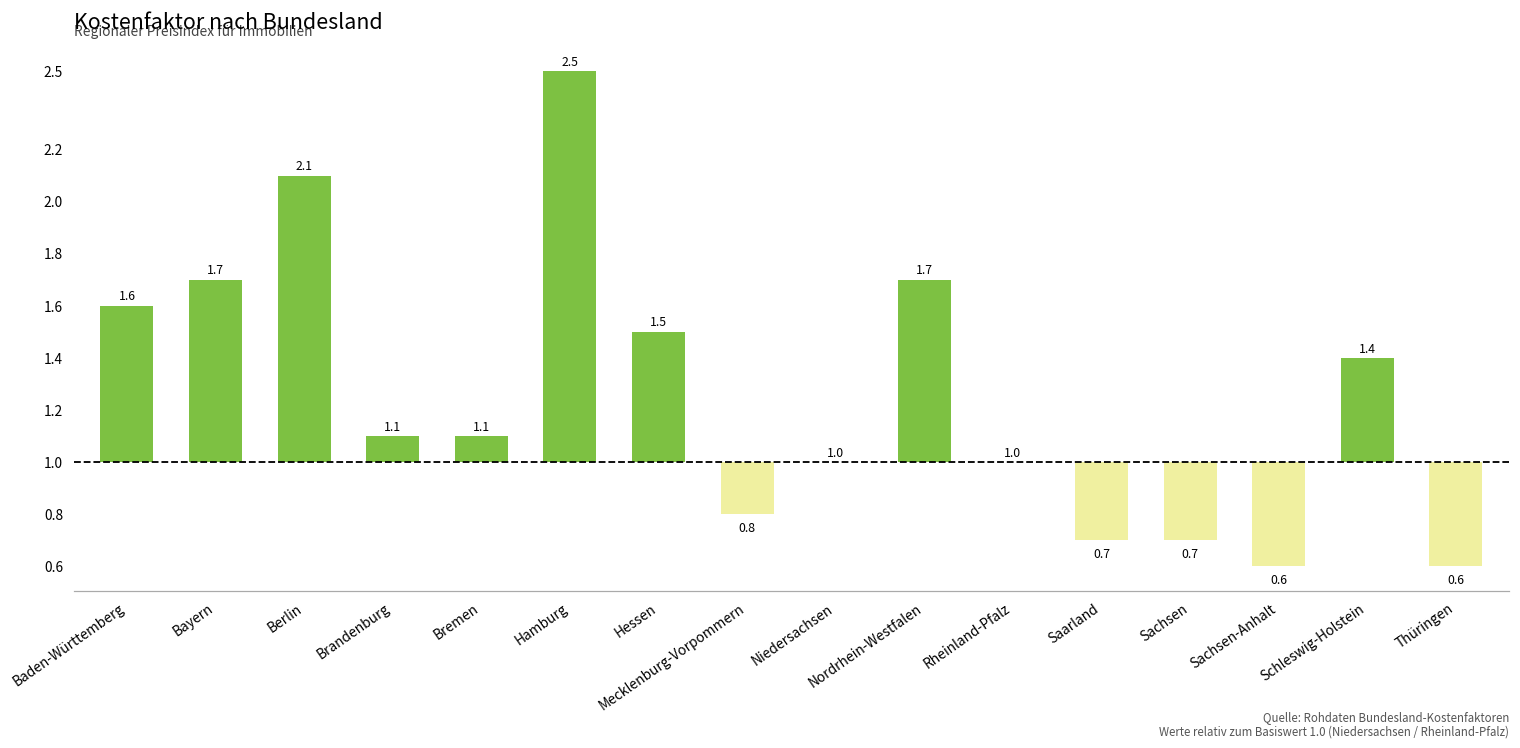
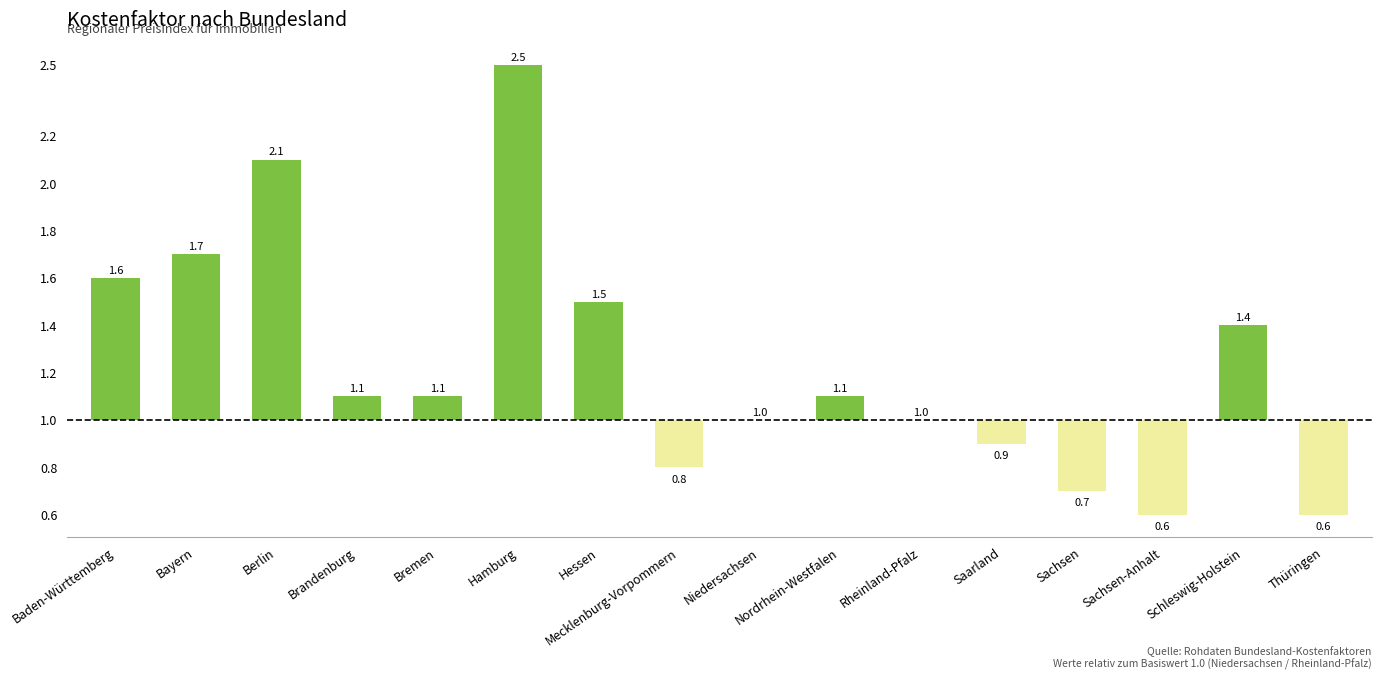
  {
-   "Nordrhein-Westfalen": 1.7,
-   "Saarland": 0.7
+   "Nordrhein-Westfalen": 1.1,
+   "Saarland": 0.9
  }
